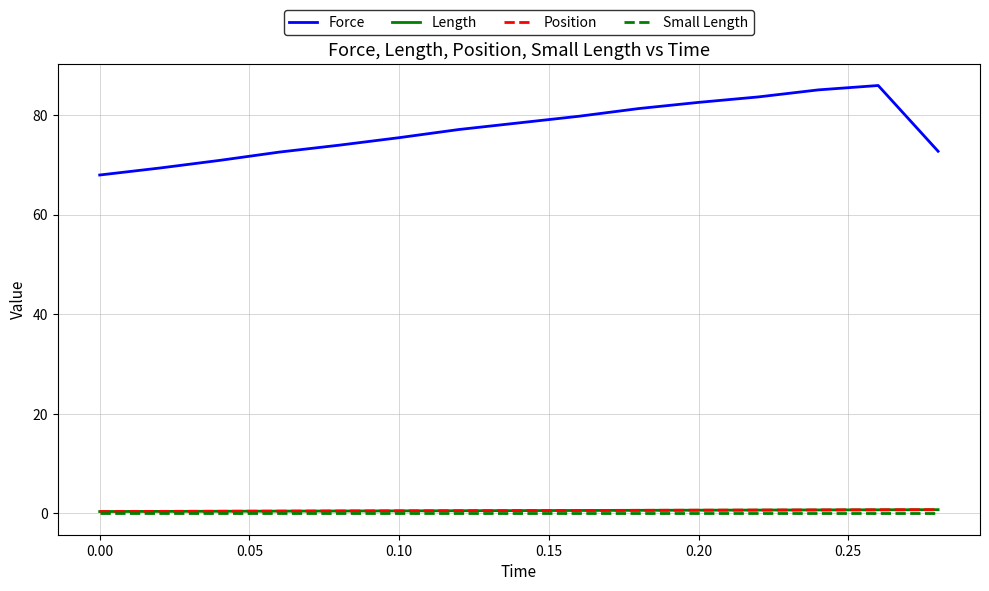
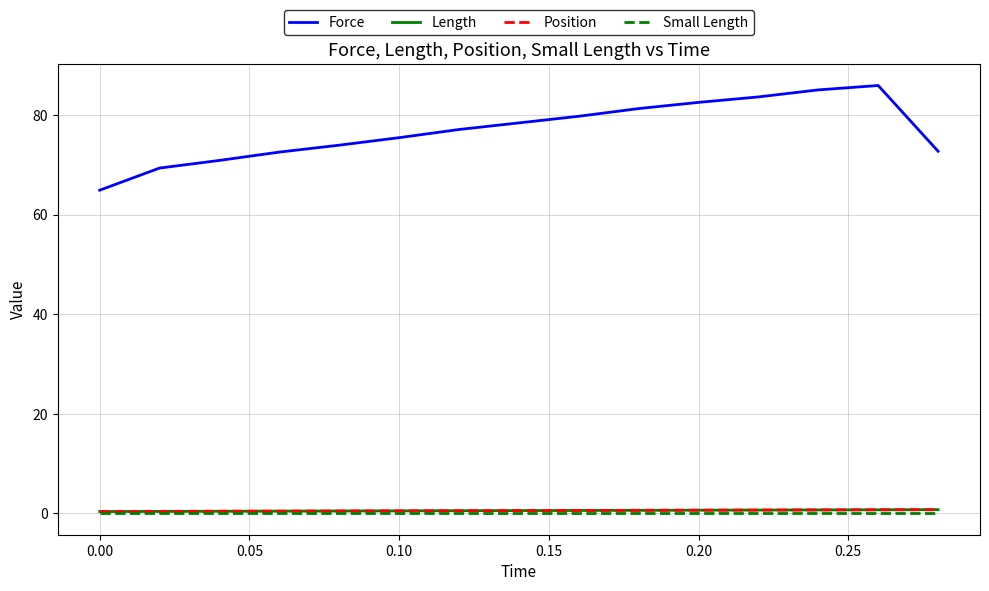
  {
    "Force": {
-     "0.00": 68,
+     "0.00": 65,
      "0.10": 75,
      "0.20": 83
    },
    "Position": {
      "0.20": 1
    },
    "Small Length": {
      "0.20": 0
    }
  }
